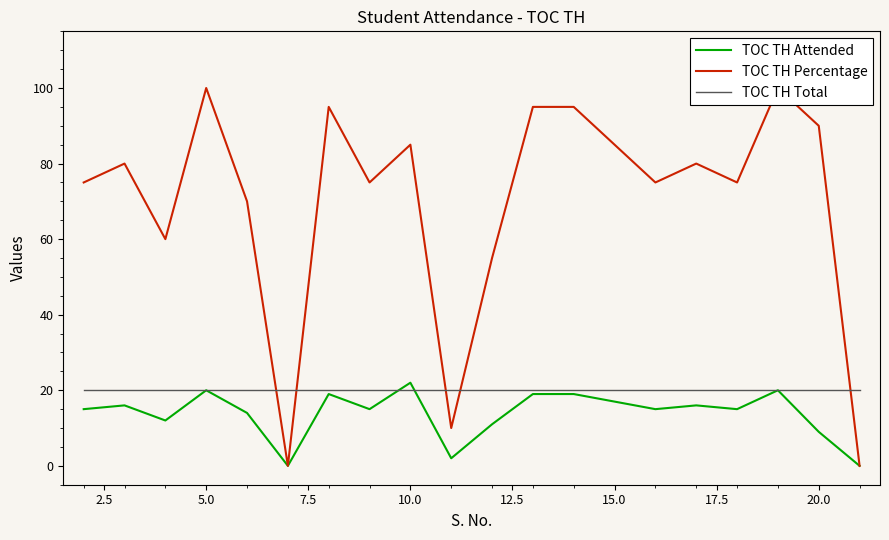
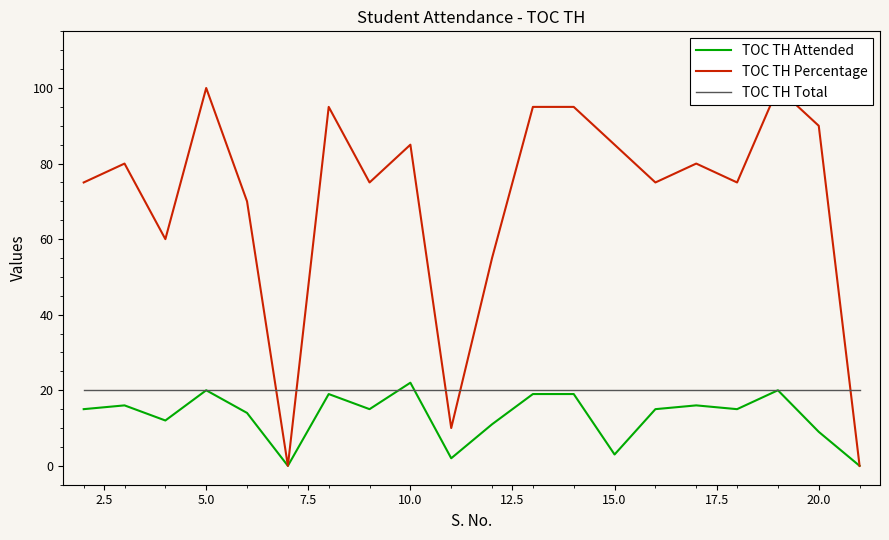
  {
    "TOC TH Attended": {
      "10.0": 22,
-     "15.0": 17,
+     "15.0": 3,
      "20.0": 9
    },
    "TOC TH Percentage": {
      "5.0": 100,
      "10.0": 85,
      "15.0": 85,
      "20.0": 90
    },
    "TOC TH Total": {
      "10.0": 20,
      "15.0": 20,
      "20.0": 20
    }
  }
